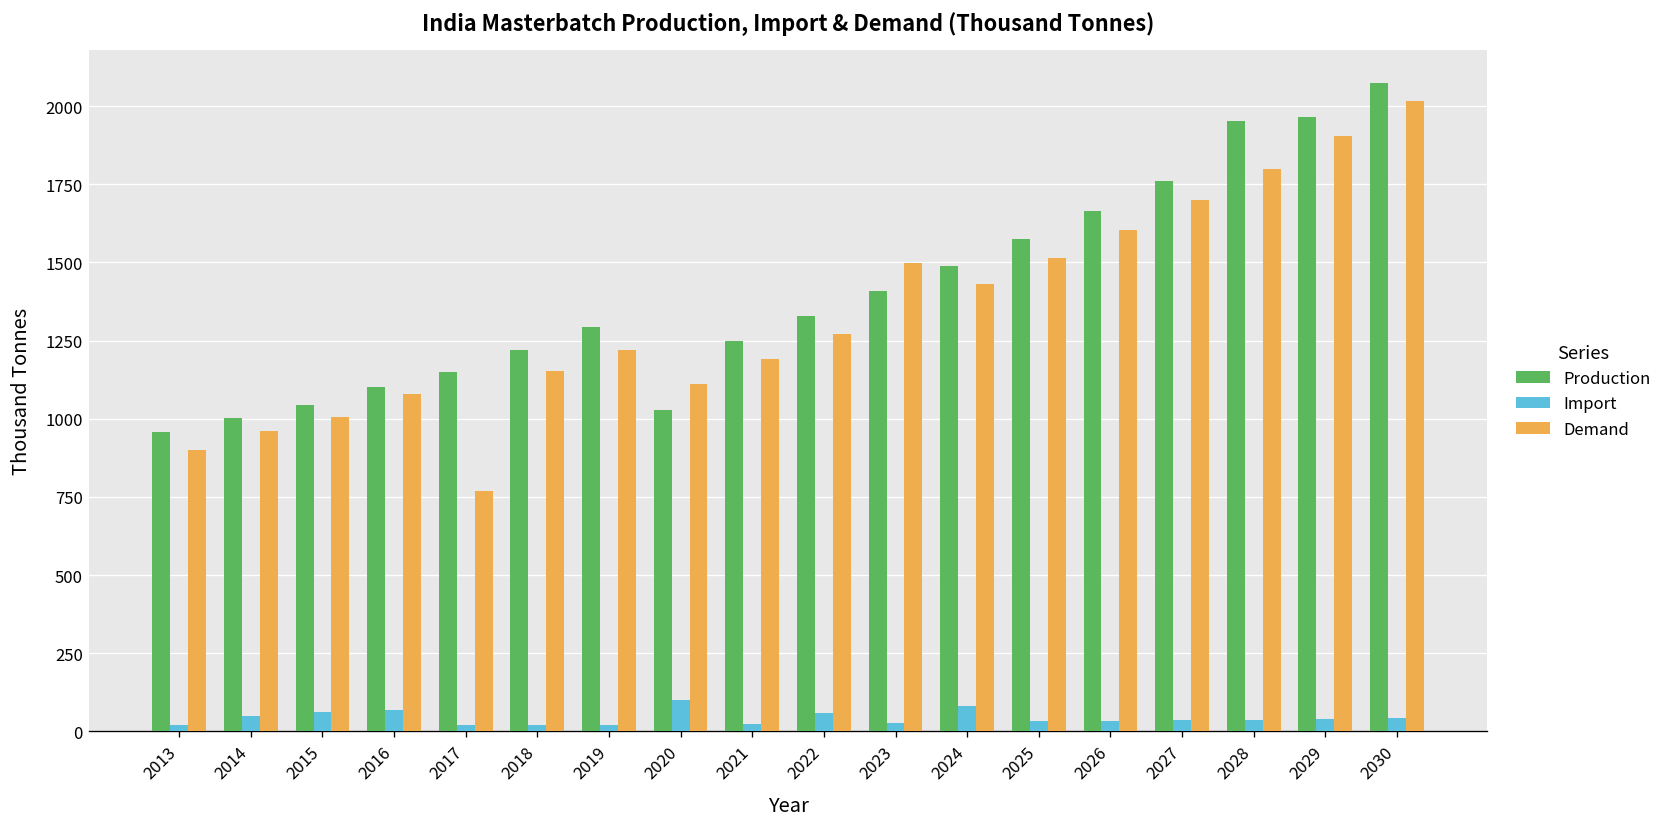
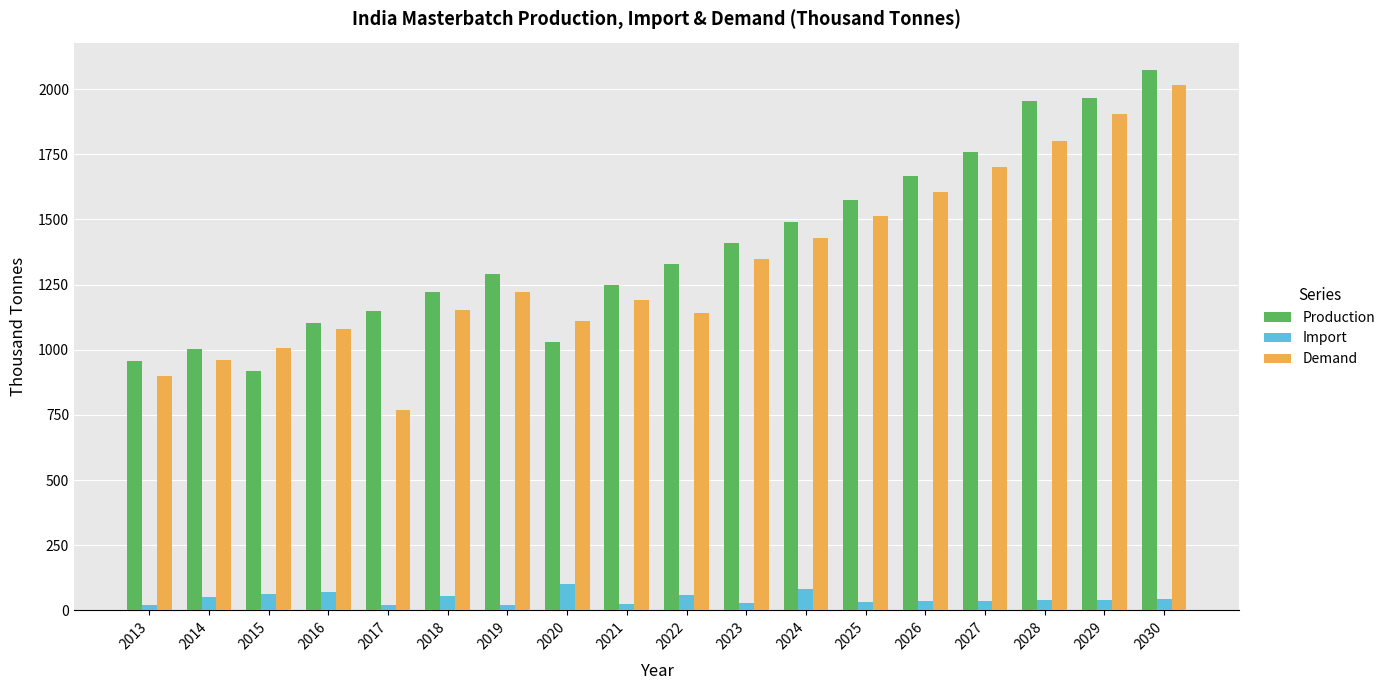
  {
    "Production": {
      "2013": 960,
      "2014": 1000,
-     "2015": 1040,
+     "2015": 920,
      "2016": 1100,
      "2017": 1150,
      "2018": 1220,
      "2019": 1290,
      "2020": 1030,
      "2021": 1250,
      "2022": 1330,
      "2023": 1410,
      "2024": 1490,
      "2025": 1580,
      "2026": 1670,
      "2027": 1760,
      "2028": 1950,
      "2029": 1970,
      "2030": 2080
    },
    "Import": {
      "2013": 20,
      "2014": 50,
      "2015": 60,
      "2016": 70,
      "2017": 20,
-     "2018": 20,
+     "2018": 50,
      "2019": 20,
      "2020": 100,
      "2021": 20,
      "2022": 60,
      "2023": 30,
      "2024": 80,
      "2025": 30,
      "2026": 30,
      "2027": 40,
      "2028": 40,
      "2029": 40,
      "2030": 40
    },
    "Demand": {
      "2013": 900,
      "2014": 960,
      "2015": 1010,
      "2016": 1080,
      "2017": 770,
      "2018": 1150,
      "2019": 1220,
      "2020": 1110,
      "2021": 1190,
-     "2022": 1270,
-     "2023": 1500,
+     "2022": 1140,
+     "2023": 1350,
      "2024": 1430,
      "2025": 1520,
      "2026": 1610,
      "2027": 1700,
      "2028": 1800,
      "2029": 1910,
      "2030": 2020
    }
  }
